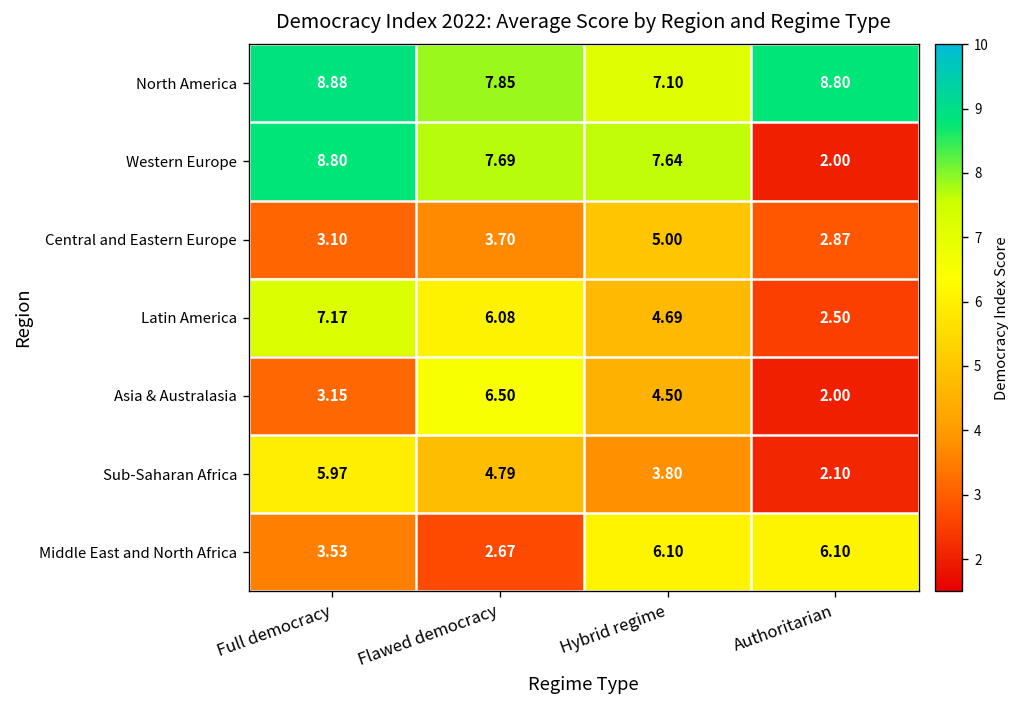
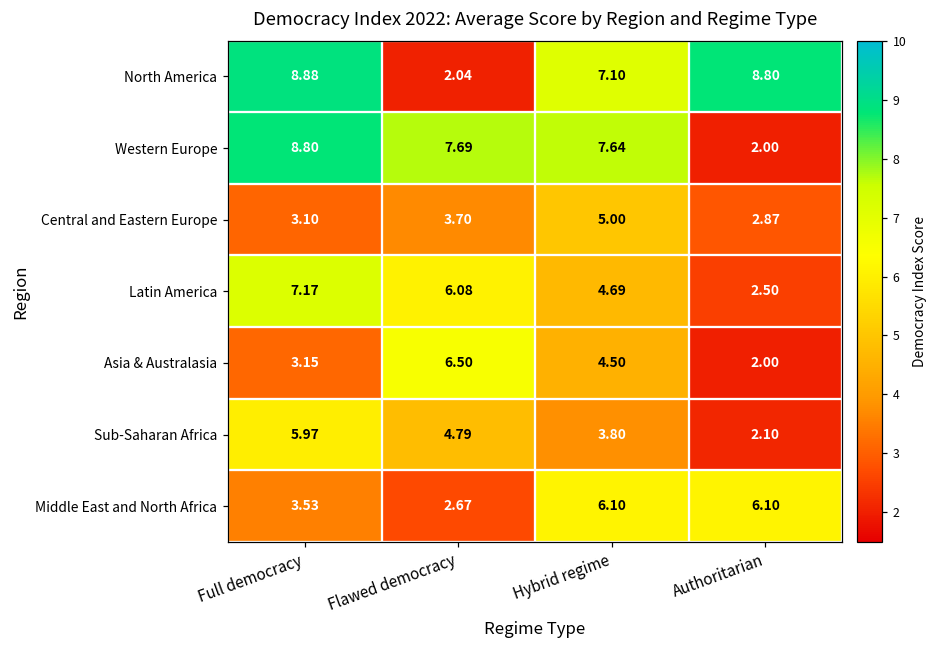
  {
    "North America": {
      "Full democracy": 8.88,
-     "Flawed democracy": 7.85,
+     "Flawed democracy": 2.04,
      "Hybrid regime": 7.10,
      "Authoritarian": 8.80
    },
    "Western Europe": {
      "Full democracy": 8.80,
      "Flawed democracy": 7.69,
      "Hybrid regime": 7.64,
      "Authoritarian": 2.00
    },
    "Central and Eastern Europe": {
      "Full democracy": 3.10,
      "Flawed democracy": 3.70,
      "Hybrid regime": 5.00,
      "Authoritarian": 2.87
    },
    "Latin America": {
      "Full democracy": 7.17,
      "Flawed democracy": 6.08,
      "Hybrid regime": 4.69,
      "Authoritarian": 2.50
    },
    "Asia & Australasia": {
      "Full democracy": 3.15,
      "Flawed democracy": 6.50,
      "Hybrid regime": 4.50,
      "Authoritarian": 2.00
    },
    "Sub-Saharan Africa": {
      "Full democracy": 5.97,
      "Flawed democracy": 4.79,
      "Hybrid regime": 3.80,
      "Authoritarian": 2.10
    },
    "Middle East and North Africa": {
      "Full democracy": 3.53,
      "Flawed democracy": 2.67,
      "Hybrid regime": 6.10,
      "Authoritarian": 6.10
    }
  }
